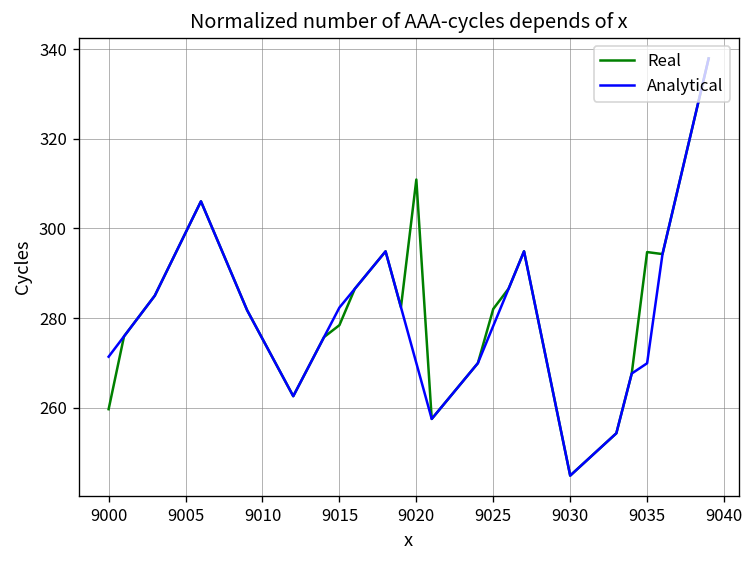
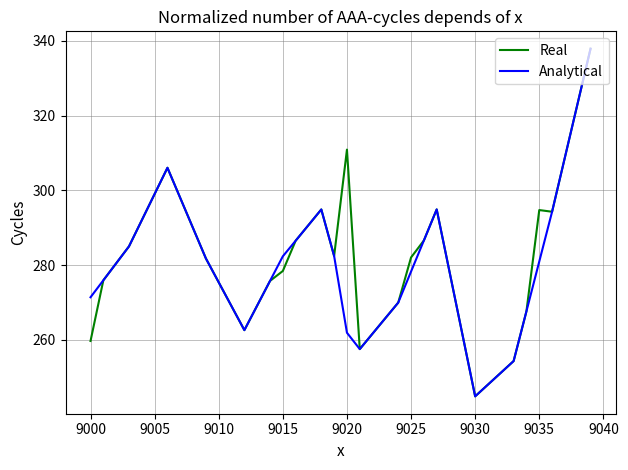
  {
    "Real": {
      "9000": 260,
      "9015": 278,
      "9020": 311,
      "9025": 282,
      "9035": 295
    },
    "Analytical": {
      "9000": 271,
      "9015": 282,
-     "9020": 270,
+     "9020": 262,
      "9025": 278,
-     "9035": 270
+     "9035": 281
    }
  }
